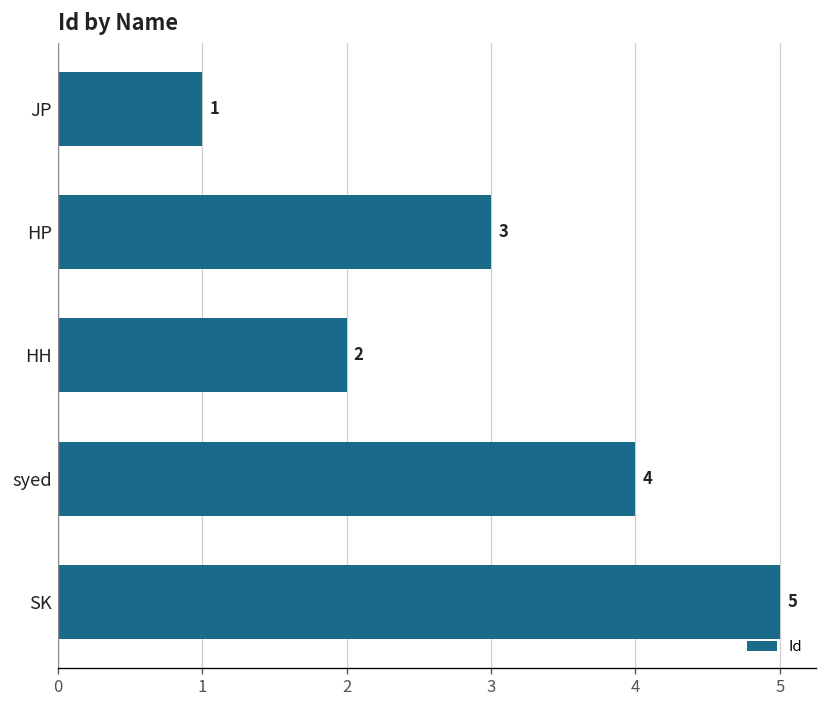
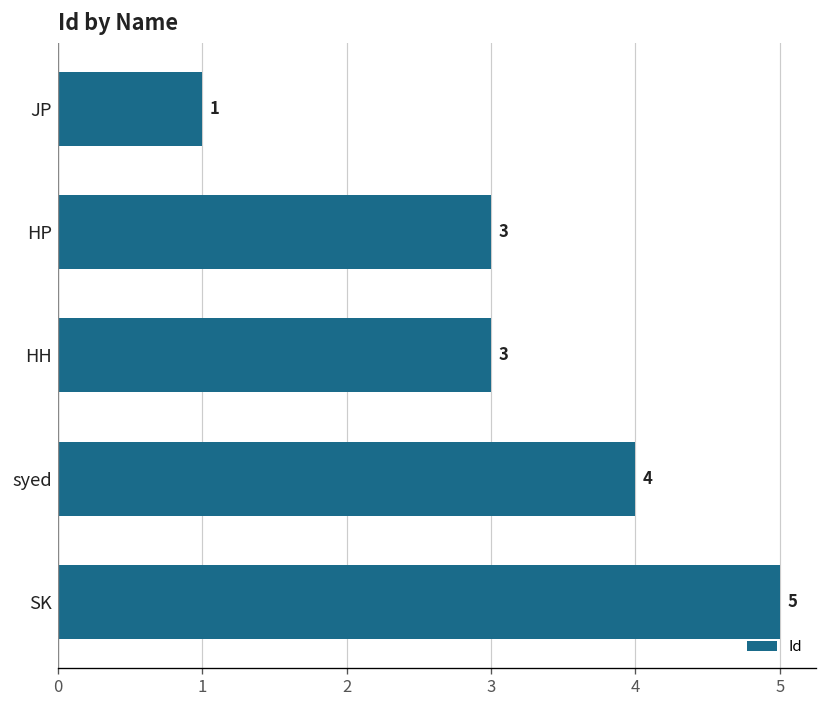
  {
    "JP": 1,
    "HP": 3,
-   "HH": 2,
+   "HH": 3,
    "syed": 4,
    "SK": 5
  }
